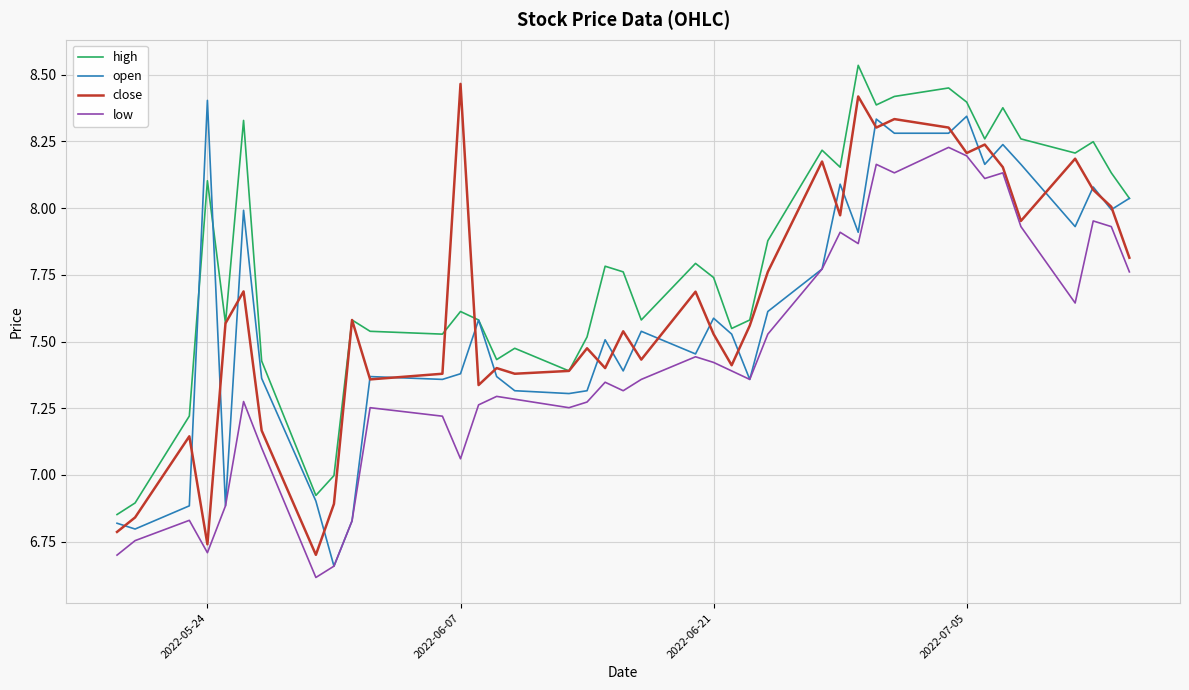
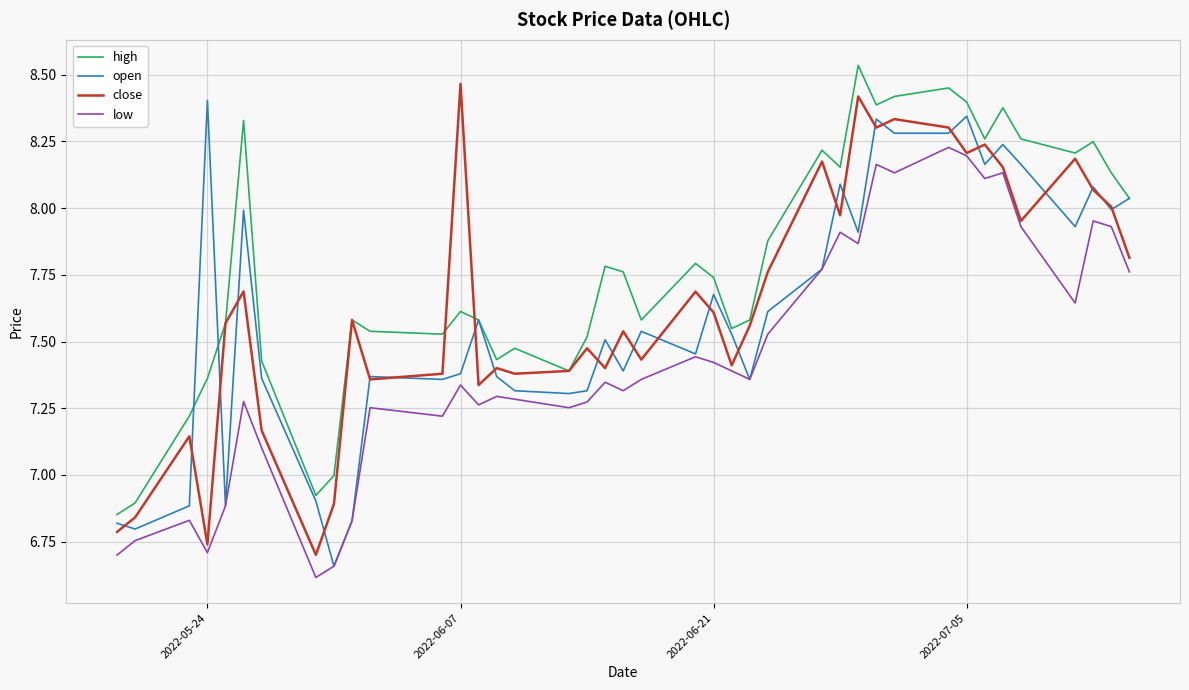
  {
    "high": {
-     "2022-05-24": 8.10,
+     "2022-05-24": 7.36,
      "2022-06-07": 7.61,
      "2022-06-21": 7.74,
      "2022-07-05": 8.40
    },
    "open": {
      "2022-05-24": 8.40,
      "2022-06-07": 7.38,
-     "2022-06-21": 7.59,
+     "2022-06-21": 7.68,
      "2022-07-05": 8.34
    },
    "close": {
      "2022-05-24": 6.74,
      "2022-06-07": 8.47,
-     "2022-06-21": 7.53,
+     "2022-06-21": 7.61,
      "2022-07-05": 8.21
    },
    "low": {
      "2022-05-24": 6.71,
-     "2022-06-07": 7.06,
+     "2022-06-07": 7.34,
      "2022-06-21": 7.42,
      "2022-07-05": 8.20
    }
  }
